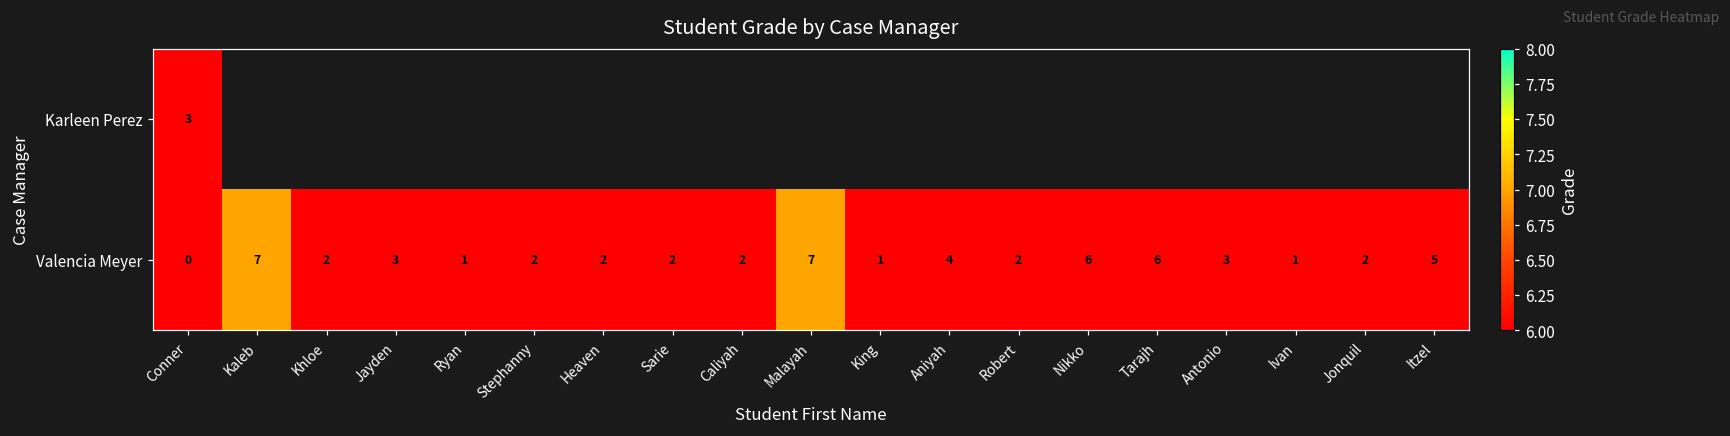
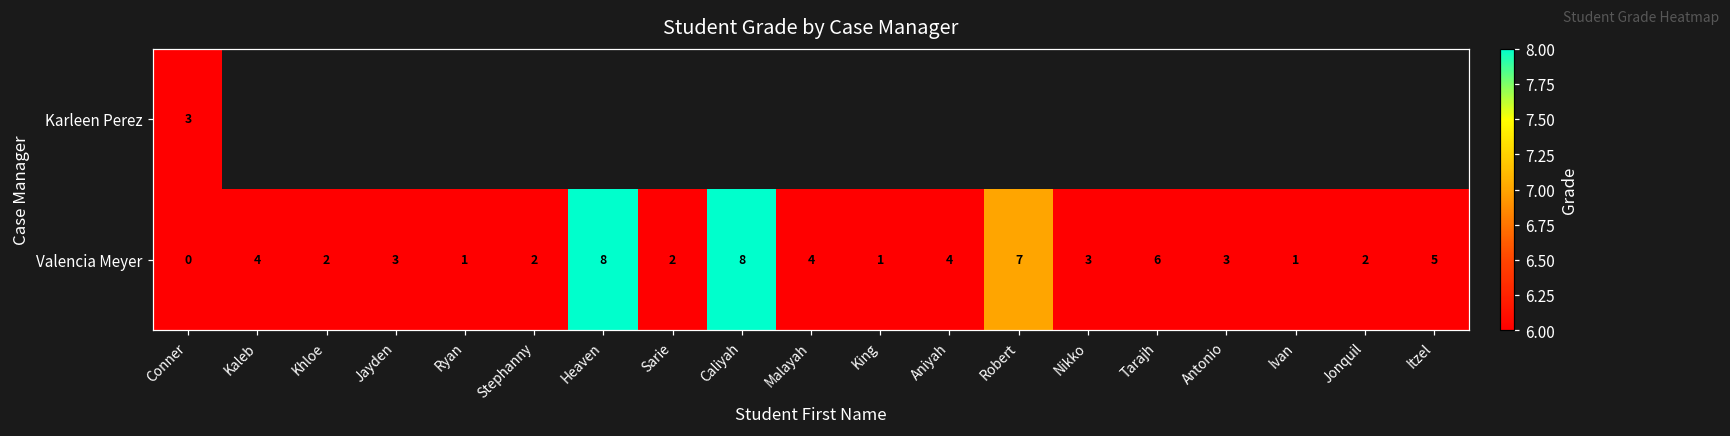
  {
    "Karleen Perez": {
      "Conner": 3
    },
    "Valencia Meyer": {
      "Conner": 0,
-     "Kaleb": 7,
+     "Kaleb": 4,
      "Khloe": 2,
      "Jayden": 3,
      "Ryan": 1,
      "Stephanny": 2,
-     "Heaven": 2,
+     "Heaven": 8,
      "Sarie": 2,
-     "Caliyah": 2,
-     "Malayah": 7,
+     "Caliyah": 8,
+     "Malayah": 4,
      "King": 1,
      "Aniyah": 4,
-     "Robert": 2,
-     "Nikko": 6,
+     "Robert": 7,
+     "Nikko": 3,
      "Tarajh": 6,
      "Antonio": 3,
      "Ivan": 1,
      "Jonquil": 2,
      "Itzel": 5
    }
  }
